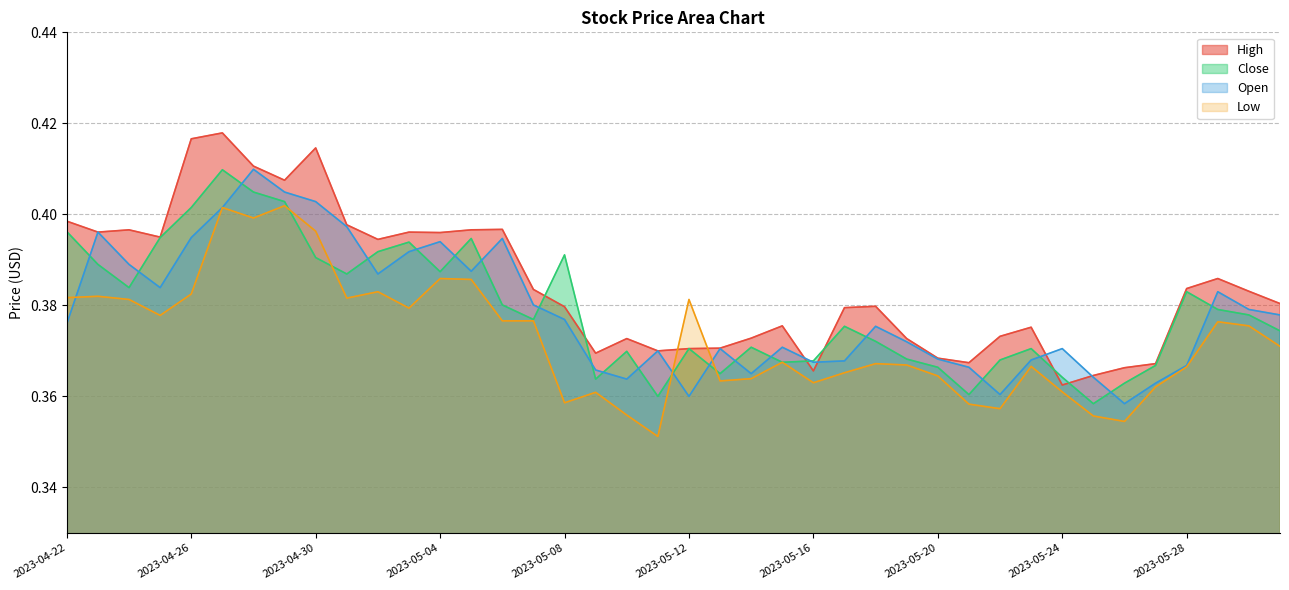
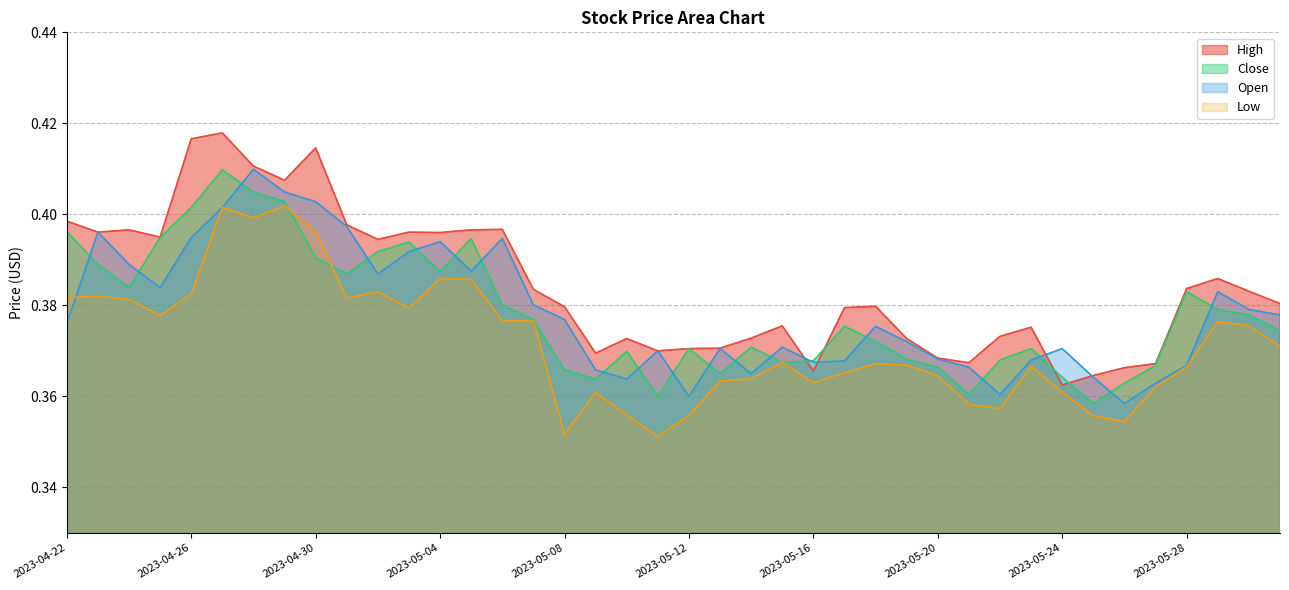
  {
    "High": {
      "2023-04-22": 0.399,
      "2023-04-26": 0.417,
      "2023-04-30": 0.415,
      "2023-05-04": 0.396,
      "2023-05-08": 0.380,
      "2023-05-16": 0.366,
      "2023-05-24": 0.363,
      "2023-05-28": 0.384
    },
    "Close": {
      "2023-04-22": 0.396,
      "2023-04-26": 0.402,
      "2023-04-30": 0.391,
      "2023-05-04": 0.387,
-     "2023-05-08": 0.391,
+     "2023-05-08": 0.366,
      "2023-05-20": 0.366,
      "2023-05-24": 0.364,
      "2023-05-28": 0.383
    },
    "Open": {
      "2023-04-22": 0.376,
      "2023-04-26": 0.395,
      "2023-04-30": 0.403,
      "2023-05-04": 0.394,
      "2023-05-08": 0.377,
      "2023-05-12": 0.360,
      "2023-05-24": 0.371
    },
    "Low": {
      "2023-04-22": 0.382,
      "2023-04-26": 0.383,
      "2023-04-30": 0.396,
      "2023-05-04": 0.386,
-     "2023-05-08": 0.359,
-     "2023-05-12": 0.381,
+     "2023-05-08": 0.352,
+     "2023-05-12": 0.356,
      "2023-05-16": 0.363,
      "2023-05-20": 0.365,
      "2023-05-24": 0.361
    }
  }
